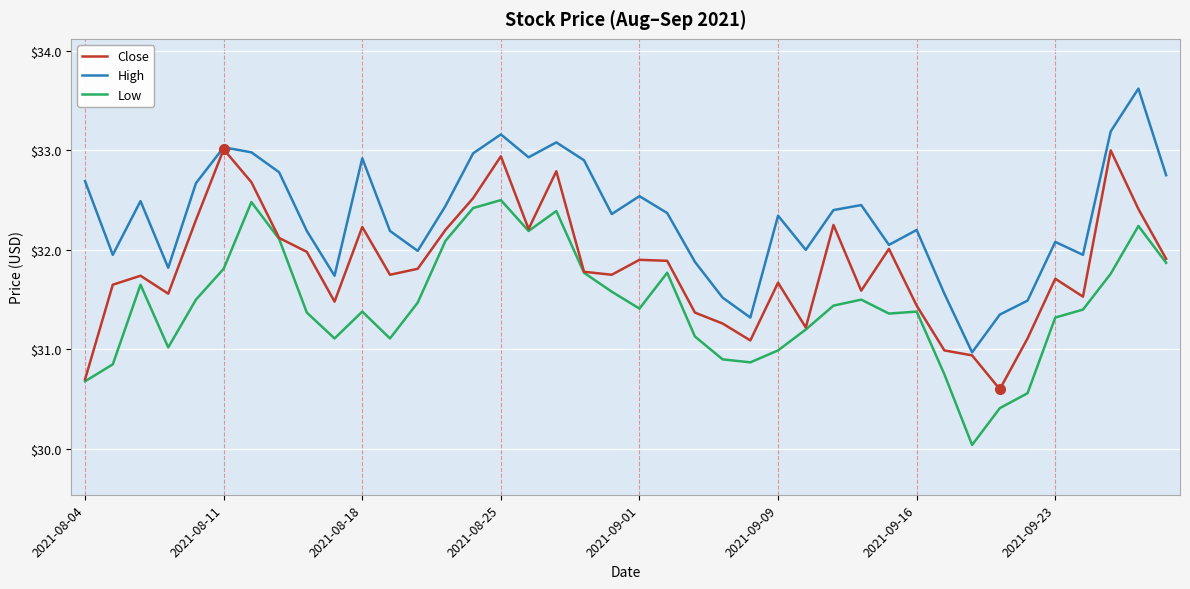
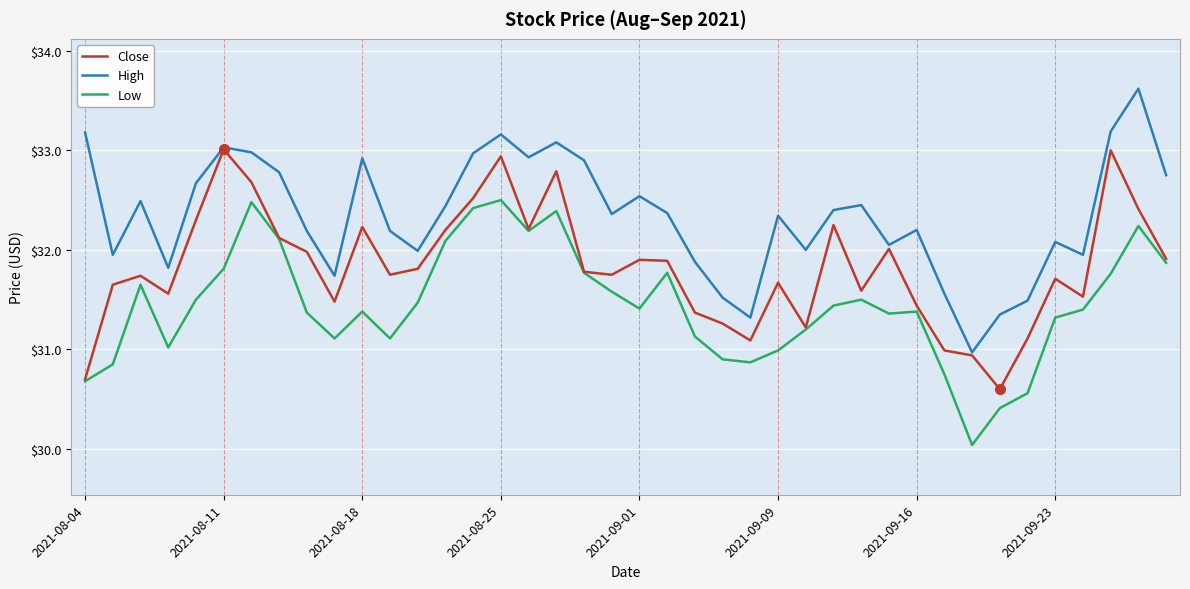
  {
    "High": {
-     "2021-08-04": "$32.7",
+     "2021-08-04": "$33.2",
      "2021-08-18": "$32.9",
      "2021-08-25": "$33.2",
      "2021-09-01": "$32.5",
      "2021-09-09": "$32.3",
      "2021-09-16": "$32.2",
      "2021-09-23": "$32.1"
    },
    "Low": {
      "2021-08-11": "$31.8",
      "2021-08-18": "$31.4",
      "2021-08-25": "$32.5",
      "2021-09-01": "$31.4",
      "2021-09-09": "$31.0",
      "2021-09-16": "$31.4",
      "2021-09-23": "$31.3"
    }
  }
